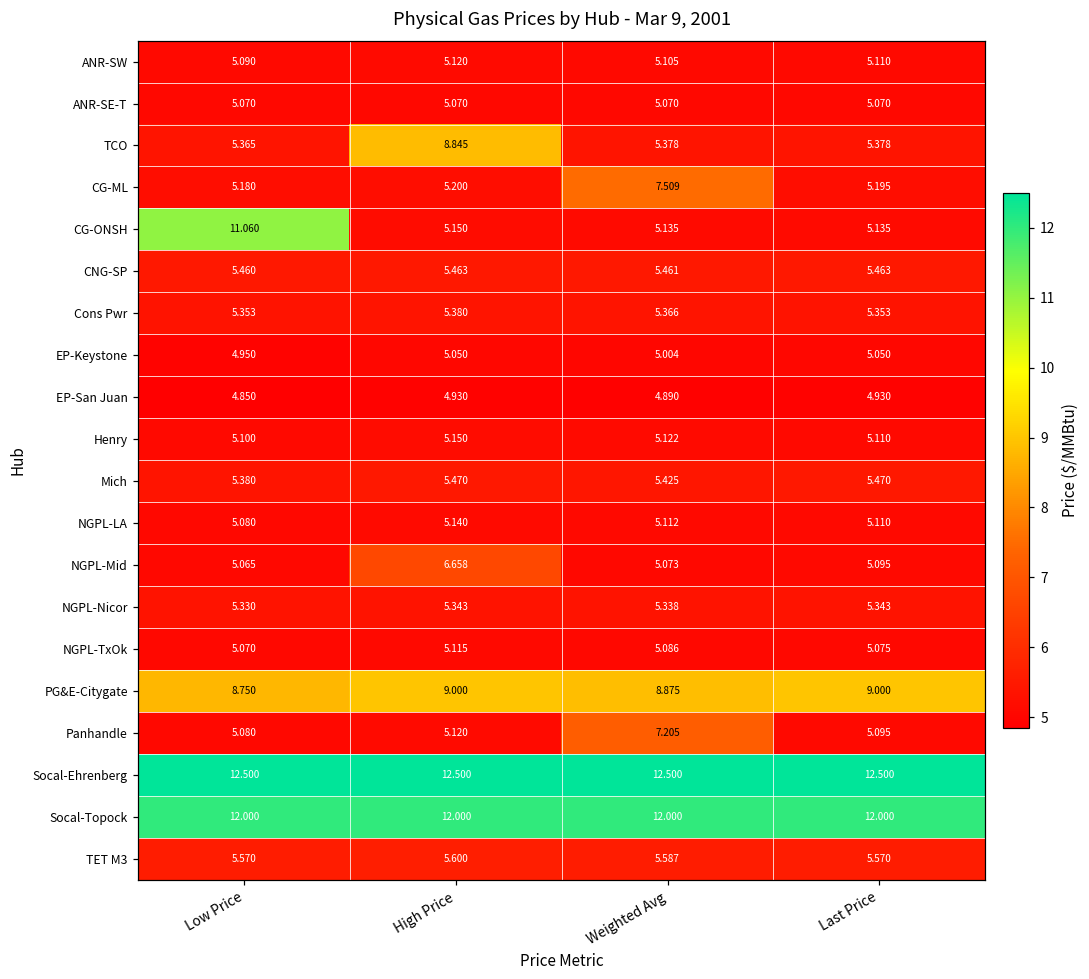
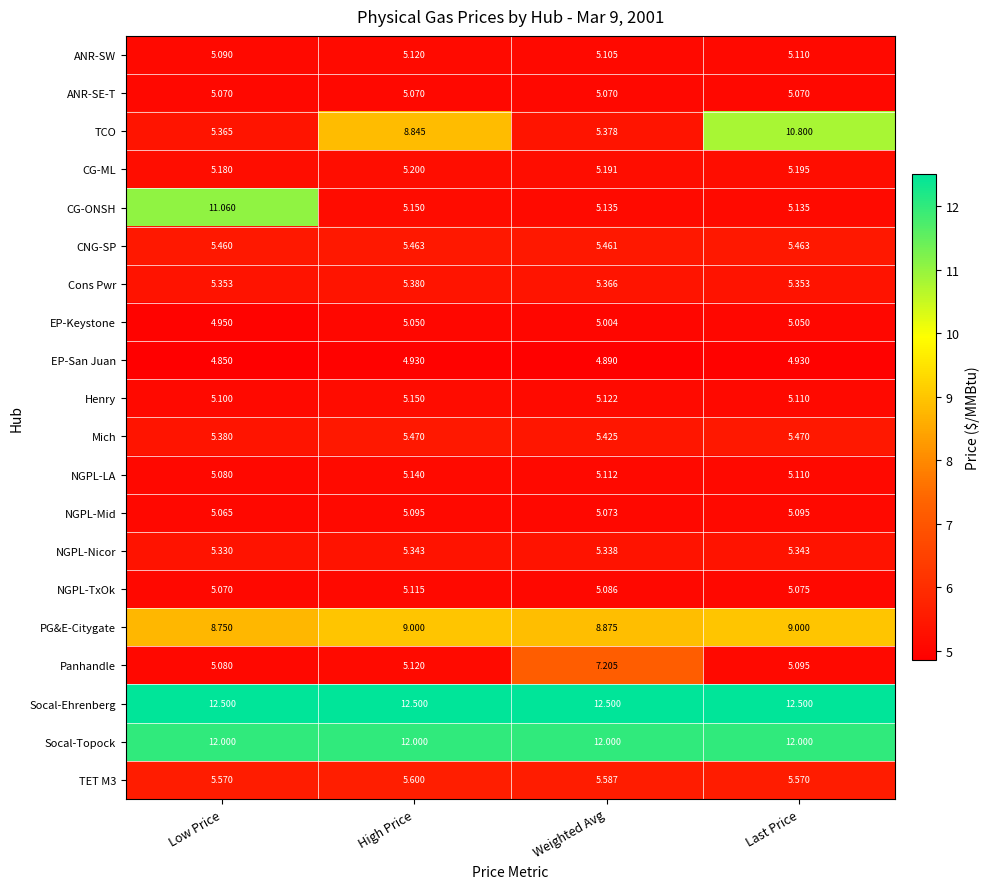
  {
    "ANR-SW": {
      "Low Price": 5.090,
      "High Price": 5.120,
      "Weighted Avg": 5.105,
      "Last Price": 5.110
    },
    "ANR-SE-T": {
      "Low Price": 5.070,
      "High Price": 5.070,
      "Weighted Avg": 5.070,
      "Last Price": 5.070
    },
    "TCO": {
      "Low Price": 5.365,
      "High Price": 8.845,
      "Weighted Avg": 5.378,
-     "Last Price": 5.378
+     "Last Price": 10.800
    },
    "CG-ML": {
      "Low Price": 5.180,
      "High Price": 5.200,
-     "Weighted Avg": 7.509,
+     "Weighted Avg": 5.191,
      "Last Price": 5.195
    },
    "CG-ONSH": {
      "Low Price": 11.060,
      "High Price": 5.150,
      "Weighted Avg": 5.135,
      "Last Price": 5.135
    },
    "CNG-SP": {
      "Low Price": 5.460,
      "High Price": 5.463,
      "Weighted Avg": 5.461,
      "Last Price": 5.463
    },
    "Cons Pwr": {
      "Low Price": 5.353,
      "High Price": 5.380,
      "Weighted Avg": 5.366,
      "Last Price": 5.353
    },
    "EP-Keystone": {
      "Low Price": 4.950,
      "High Price": 5.050,
      "Weighted Avg": 5.004,
      "Last Price": 5.050
    },
    "EP-San Juan": {
      "Low Price": 4.850,
      "High Price": 4.930,
      "Weighted Avg": 4.890,
      "Last Price": 4.930
    },
    "Henry": {
      "Low Price": 5.100,
      "High Price": 5.150,
      "Weighted Avg": 5.122,
      "Last Price": 5.110
    },
    "Mich": {
      "Low Price": 5.380,
      "High Price": 5.470,
      "Weighted Avg": 5.425,
      "Last Price": 5.470
    },
    "NGPL-LA": {
      "Low Price": 5.080,
      "High Price": 5.140,
      "Weighted Avg": 5.112,
      "Last Price": 5.110
    },
    "NGPL-Mid": {
      "Low Price": 5.065,
-     "High Price": 6.658,
+     "High Price": 5.095,
      "Weighted Avg": 5.073,
      "Last Price": 5.095
    },
    "NGPL-Nicor": {
      "Low Price": 5.330,
      "High Price": 5.343,
      "Weighted Avg": 5.338,
      "Last Price": 5.343
    },
    "NGPL-TxOk": {
      "Low Price": 5.070,
      "High Price": 5.115,
      "Weighted Avg": 5.086,
      "Last Price": 5.075
    },
    "PG&E-Citygate": {
      "Low Price": 8.750,
      "High Price": 9.000,
      "Weighted Avg": 8.875,
      "Last Price": 9.000
    },
    "Panhandle": {
      "Low Price": 5.080,
      "High Price": 5.120,
      "Weighted Avg": 7.205,
      "Last Price": 5.095
    },
    "Socal-Ehrenberg": {
      "Low Price": 12.500,
      "High Price": 12.500,
      "Weighted Avg": 12.500,
      "Last Price": 12.500
    },
    "Socal-Topock": {
      "Low Price": 12.000,
      "High Price": 12.000,
      "Weighted Avg": 12.000,
      "Last Price": 12.000
    },
    "TET M3": {
      "Low Price": 5.570,
      "High Price": 5.600,
      "Weighted Avg": 5.587,
      "Last Price": 5.570
    }
  }
